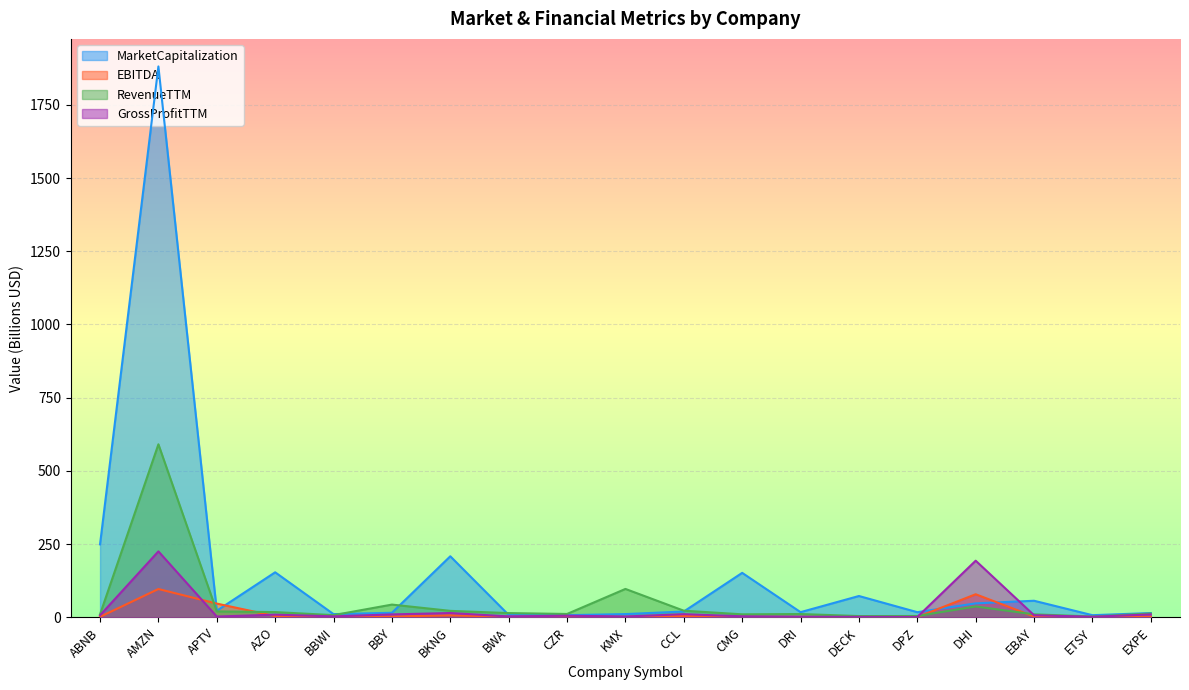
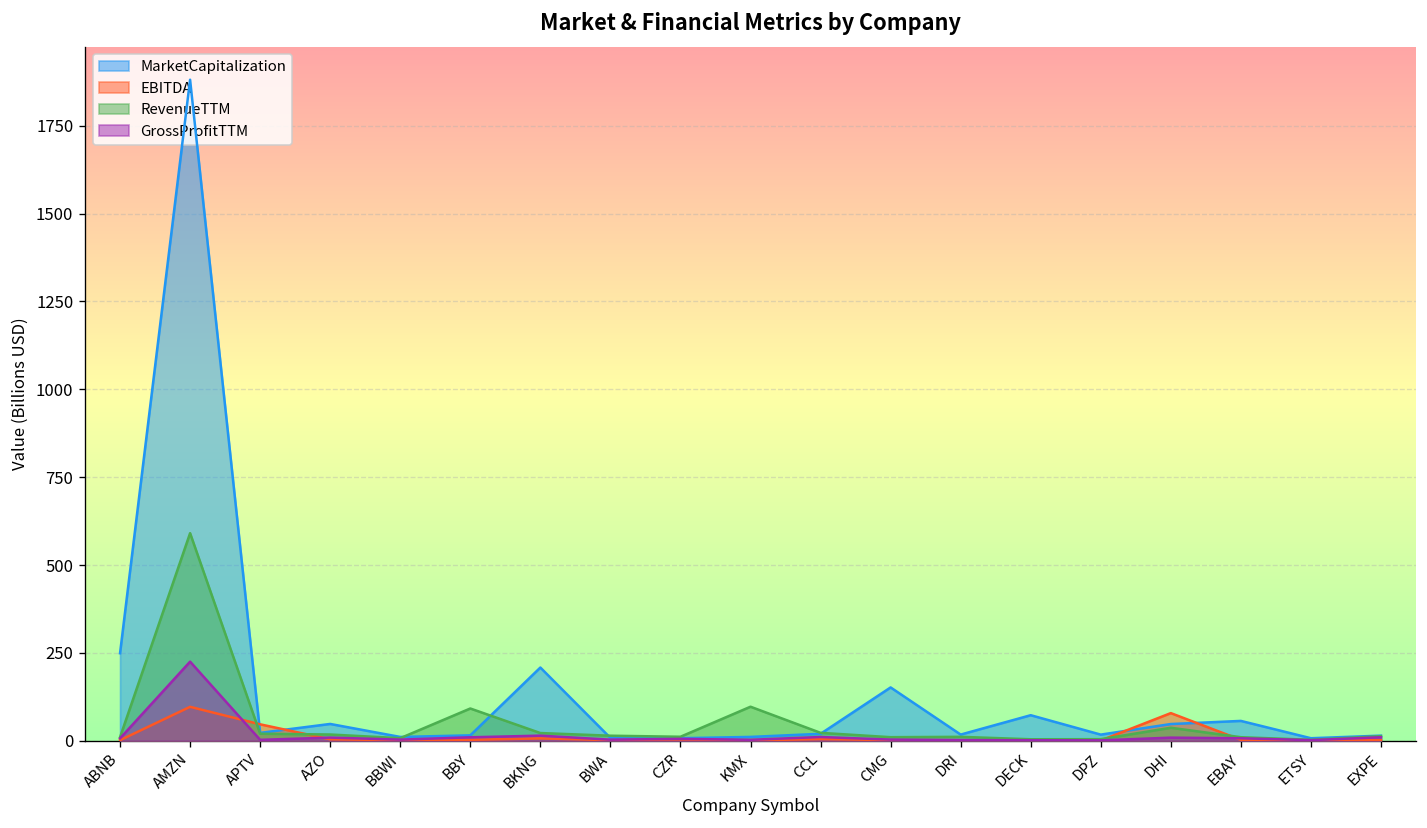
  {
    "MarketCapitalization": {
      "ABNB": 250,
-     "AZO": 150,
+     "AZO": 50,
      "BKNG": 210,
      "CMG": 150,
      "DECK": 70,
      "DPZ": 20,
      "DHI": 50,
      "EBAY": 60
    },
    "EBITDA": {
      "AMZN": 100,
      "APTV": 50,
      "DHI": 80
    },
    "RevenueTTM": {
      "AMZN": 590,
      "AZO": 20,
-     "BBY": 40,
+     "BBY": 90,
      "KMX": 100,
      "DHI": 40
    },
    "GrossProfitTTM": {
      "AMZN": 230,
      "APTV": 0,
-     "DHI": 190
+     "DHI": 10
    }
  }
